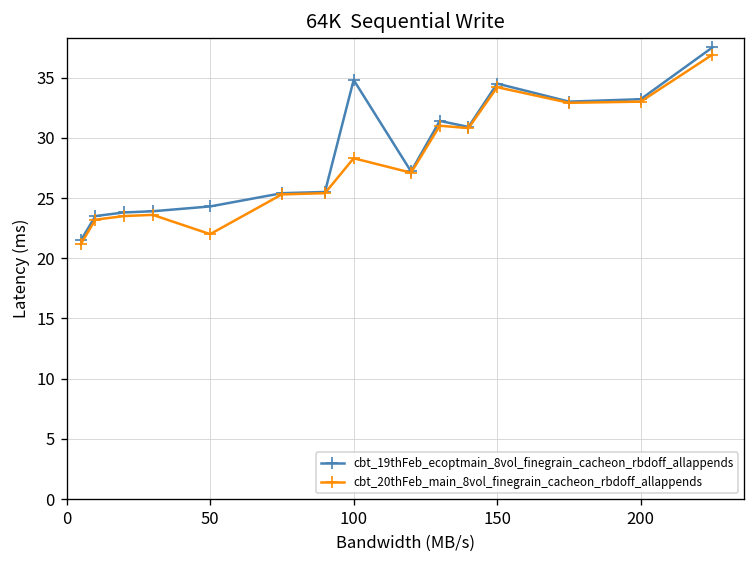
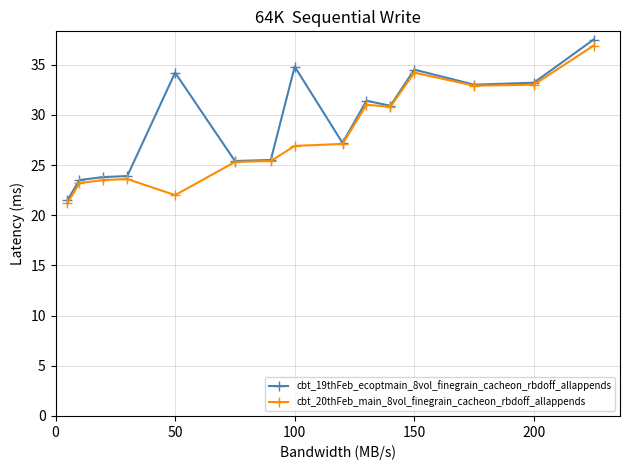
  {
    "cbt_19thFeb_ecoptmain_8vol_finegrain_cacheon_rbdoff_allappends": {
-     "50": 24.3,
+     "50": 34.2,
      "100": 34.8,
      "150": 34.5
    },
    "cbt_20thFeb_main_8vol_finegrain_cacheon_rbdoff_allappends": {
      "50": 22.0,
-     "100": 28.3,
+     "100": 26.9,
      "150": 34.2
    }
  }
